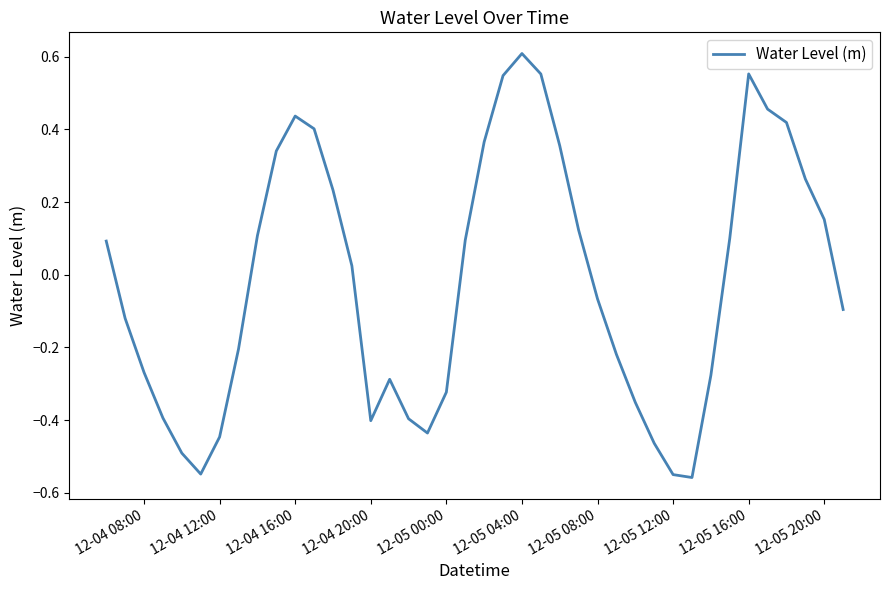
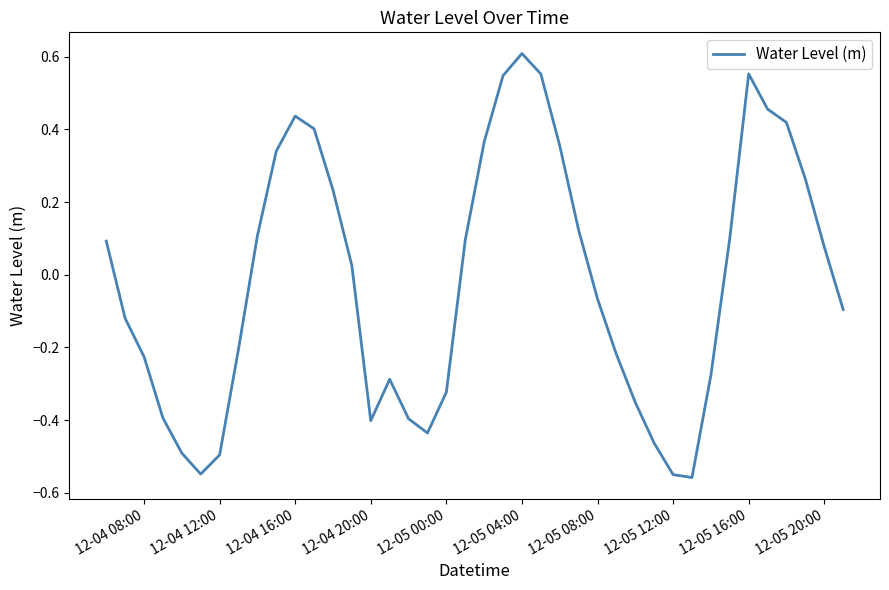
  {
-   "12-04 08:00": -0.27,
-   "12-04 12:00": -0.45,
+   "12-04 08:00": -0.23,
+   "12-04 12:00": -0.50,
    "12-04 16:00": 0.44,
    "12-04 20:00": -0.40,
    "12-05 00:00": -0.32,
    "12-05 04:00": 0.61,
    "12-05 08:00": -0.07,
    "12-05 12:00": -0.55,
    "12-05 16:00": 0.55,
-   "12-05 20:00": 0.15
+   "12-05 20:00": 0.08
  }
